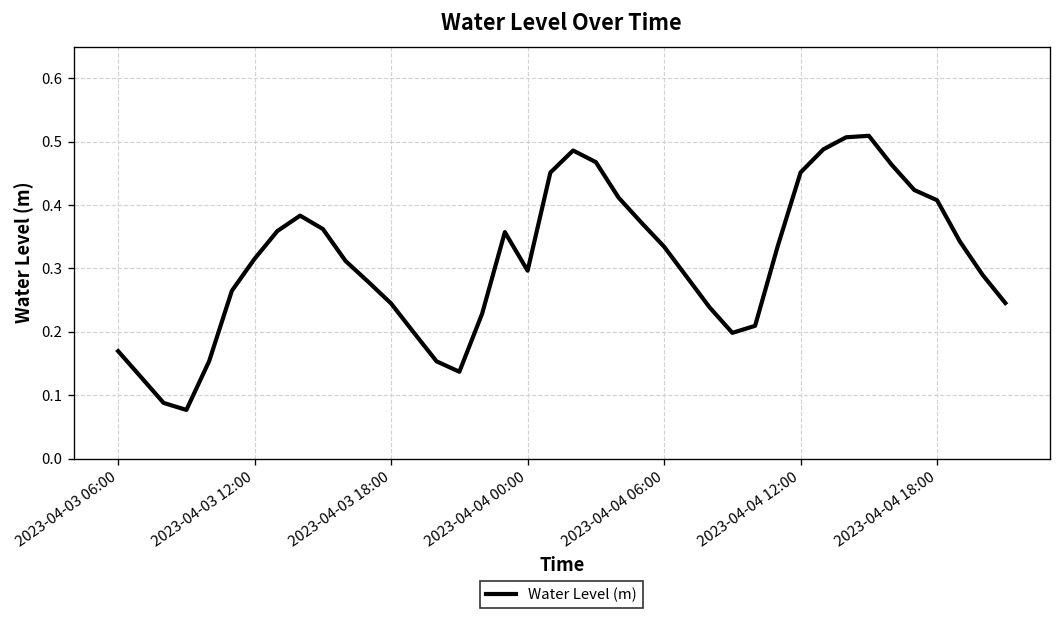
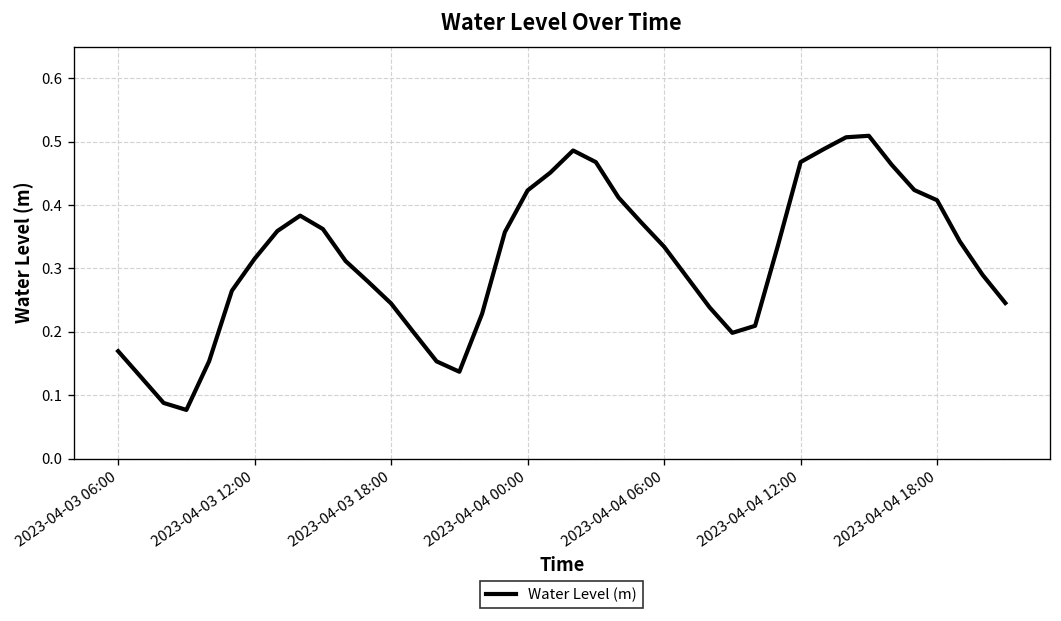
  {
    "2023-04-03 06:00": 0.17,
    "2023-04-03 12:00": 0.32,
    "2023-04-03 18:00": 0.24,
-   "2023-04-04 00:00": 0.30,
+   "2023-04-04 00:00": 0.42,
    "2023-04-04 06:00": 0.33,
-   "2023-04-04 12:00": 0.45,
+   "2023-04-04 12:00": 0.47,
    "2023-04-04 18:00": 0.41
  }
